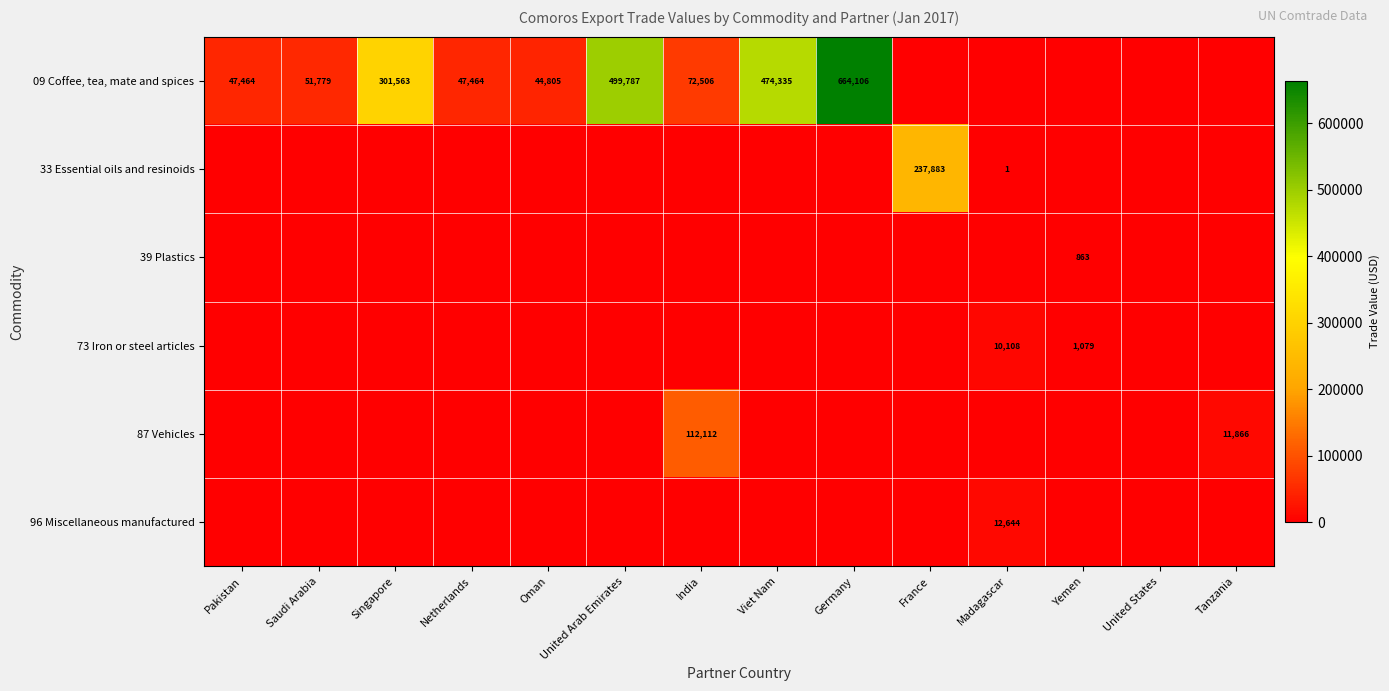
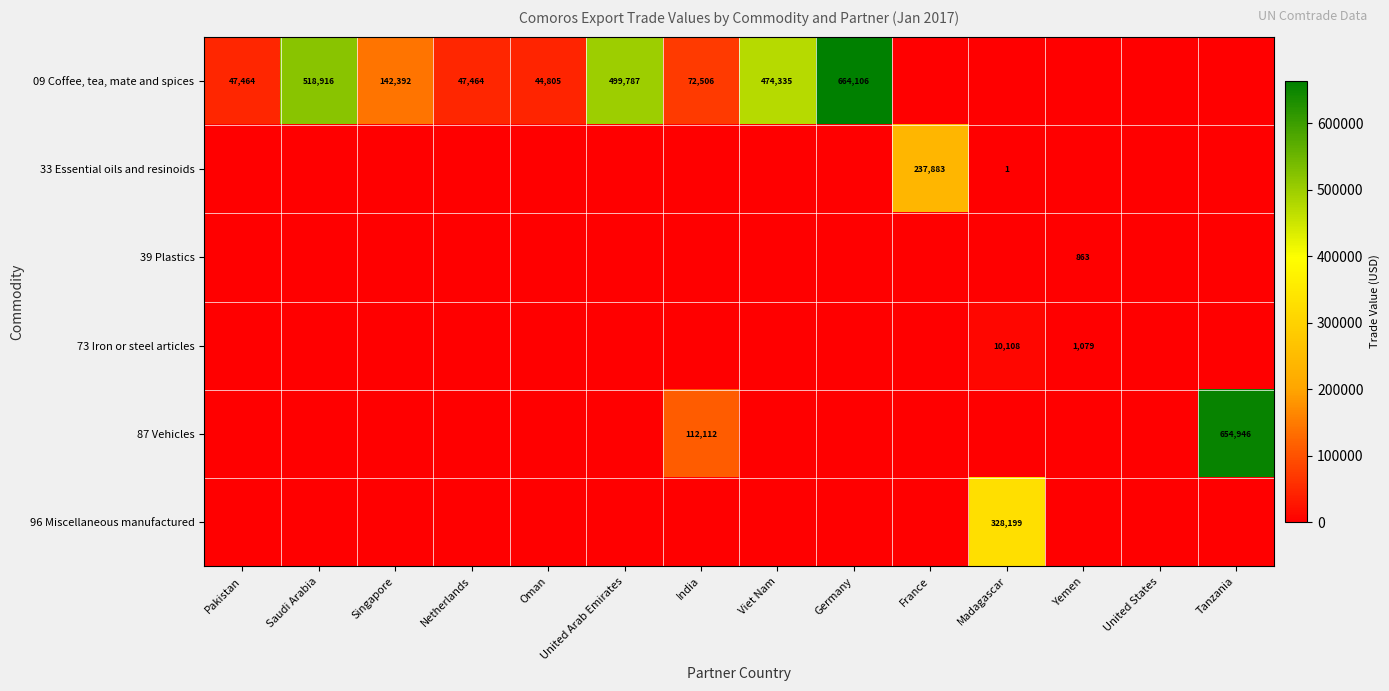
  {
    "09 Coffee, tea, mate and spices": {
      "Pakistan": "47,464",
-     "Saudi Arabia": "51,779",
-     "Singapore": "301,563",
+     "Saudi Arabia": "518,916",
+     "Singapore": "142,392",
      "Netherlands": "47,464",
      "Oman": "44,805",
      "United Arab Emirates": "499,787",
      "India": "72,506",
      "Viet Nam": "474,335",
      "Germany": "664,106"
    },
    "33 Essential oils and resinoids": {
      "France": "237,883",
      "Madagascar": "1"
    },
    "39 Plastics": {
      "Yemen": "863"
    },
    "73 Iron or steel articles": {
      "Madagascar": "10,108",
      "Yemen": "1,079"
    },
    "87 Vehicles": {
      "India": "112,112",
-     "Tanzania": "11,866"
+     "Tanzania": "654,946"
    },
    "96 Miscellaneous manufactured": {
-     "Madagascar": "12,644"
+     "Madagascar": "328,199"
    }
  }
